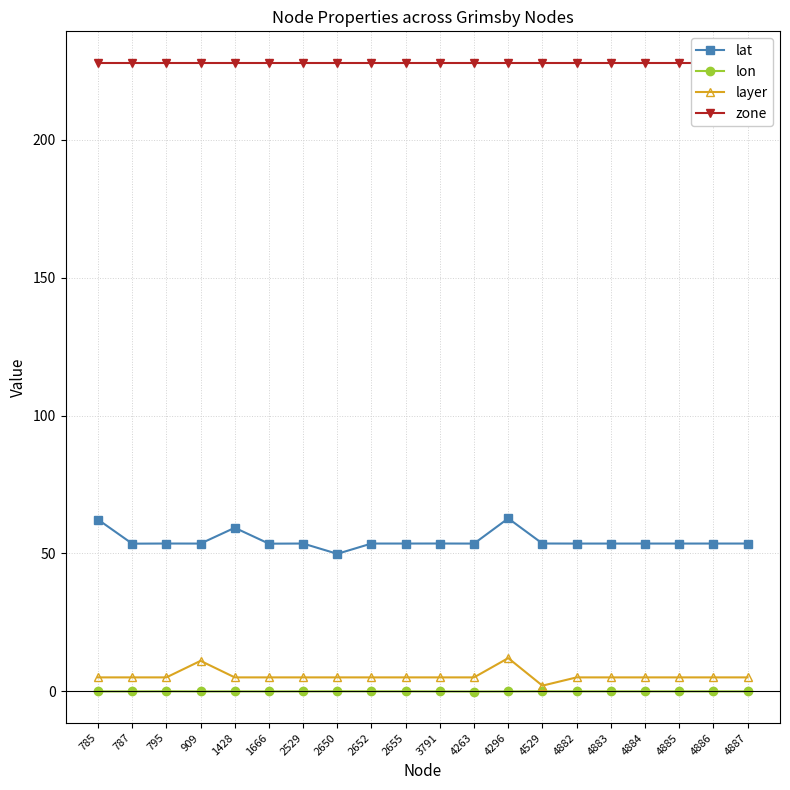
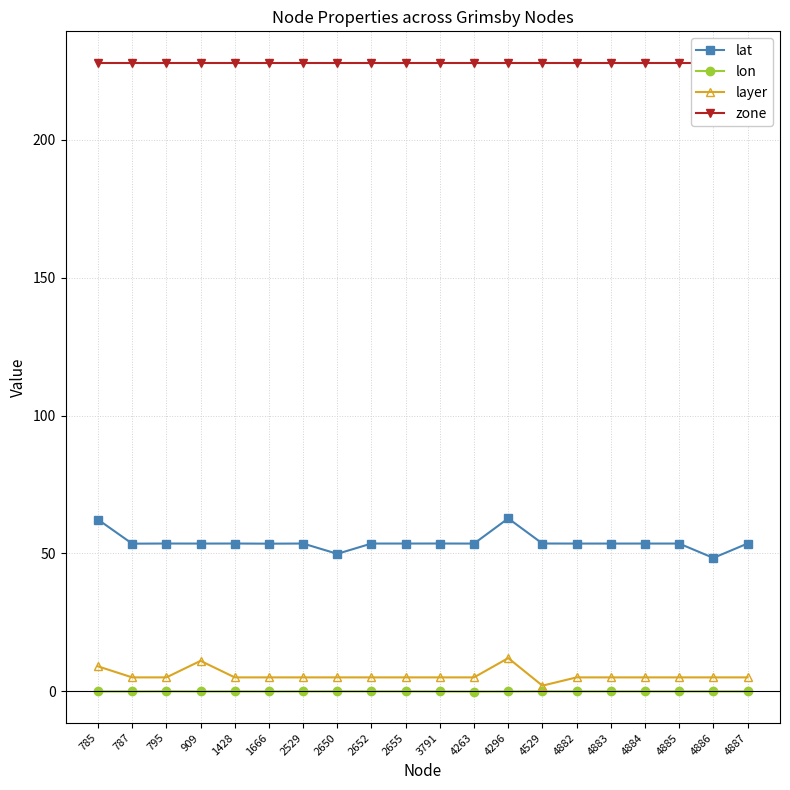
  {
    "lat": {
      "785": 62,
      "787": 54,
      "795": 54,
      "909": 54,
-     "1428": 59,
+     "1428": 54,
      "1666": 54,
      "2529": 54,
      "2650": 50,
      "2652": 54,
      "2655": 54,
      "3791": 54,
      "4263": 54,
      "4296": 63,
      "4529": 54,
      "4882": 54,
      "4883": 54,
      "4884": 54,
      "4885": 54,
-     "4886": 54,
+     "4886": 48,
      "4887": 54
    },
    "lon": {
      "785": 0,
      "787": 0,
      "795": 0,
      "909": 0,
      "1428": 0,
      "1666": 0,
      "2529": 0,
      "2650": 0,
      "2652": 0,
      "2655": 0,
      "3791": 0,
      "4263": 0,
      "4296": 0,
      "4529": 0,
      "4882": 0,
      "4883": 0,
      "4884": 0,
      "4885": 0,
      "4886": 0,
      "4887": 0
    },
    "layer": {
-     "785": 5,
+     "785": 9,
      "787": 5,
      "795": 5,
      "909": 11,
      "1428": 5,
      "1666": 5,
      "2529": 5,
      "2650": 5,
      "2652": 5,
      "2655": 5,
      "3791": 5,
      "4263": 5,
      "4296": 12,
      "4529": 2,
      "4882": 5,
      "4883": 5,
      "4884": 5,
      "4885": 5,
      "4886": 5,
      "4887": 5
    },
    "zone": {
      "785": 228,
      "787": 228,
      "795": 228,
      "909": 228,
      "1428": 228,
      "1666": 228,
      "2529": 228,
      "2650": 228,
      "2652": 228,
      "2655": 228,
      "3791": 228,
      "4263": 228,
      "4296": 228,
      "4529": 228,
      "4882": 228,
      "4883": 228,
      "4884": 228,
      "4885": 228
    }
  }
